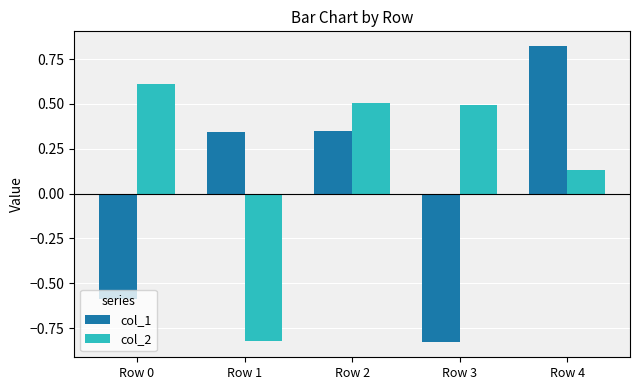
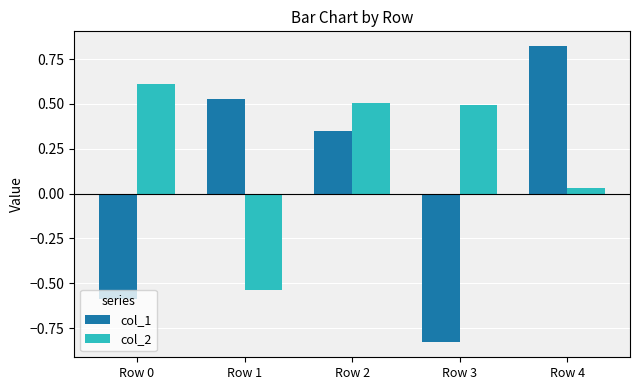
  {
    "col_1": {
-     "Row 1": 0.34,
+     "Row 1": 0.53,
      "Row 2": 0.35,
      "Row 3": -0.83,
      "Row 4": 0.82
    },
    "col_2": {
      "Row 0": 0.61,
-     "Row 1": -0.82,
+     "Row 1": -0.54,
      "Row 2": 0.51,
      "Row 3": 0.49,
-     "Row 4": 0.13
+     "Row 4": 0.03
    }
  }
